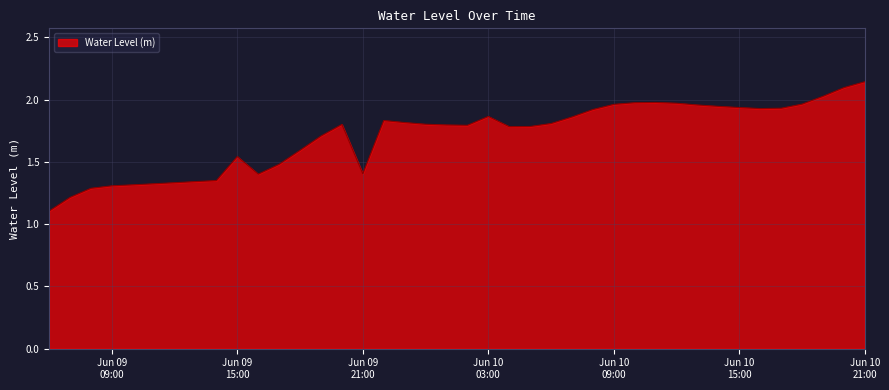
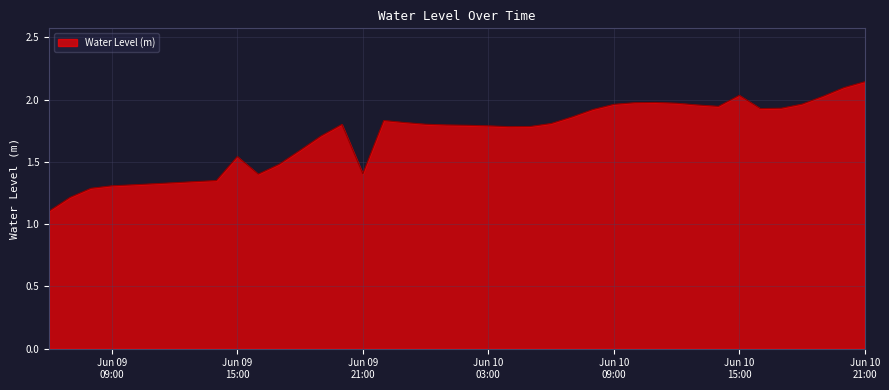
  {
    "Jun 09 09:00": 1.31,
    "Jun 09 15:00": 1.54,
    "Jun 09 21:00": 1.40,
-   "Jun 10 03:00": 1.87,
+   "Jun 10 03:00": 1.79,
    "Jun 10 09:00": 1.96,
-   "Jun 10 15:00": 1.94,
+   "Jun 10 15:00": 2.03,
    "Jun 10 21:00": 2.14
  }
